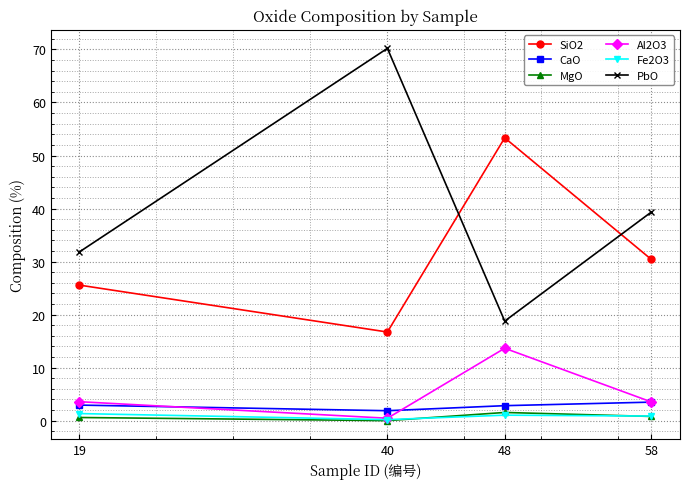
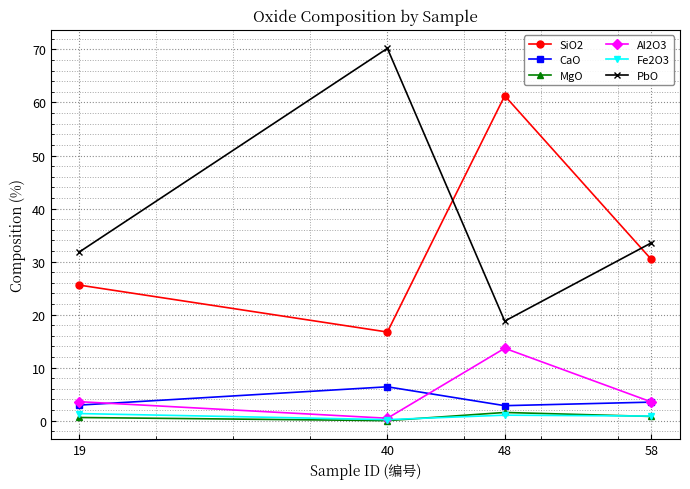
  {
    "SiO2": {
      "19": 26,
      "40": 17,
-     "48": 53,
+     "48": 61,
      "58": 30
    },
    "CaO": {
      "19": 3,
-     "40": 2,
+     "40": 6,
      "48": 3
    },
    "MgO": {
      "19": 1,
      "48": 2
    },
    "Al2O3": {
      "19": 4,
      "48": 14
    },
    "Fe2O3": {
      "19": 1,
      "48": 1
    },
    "PbO": {
      "19": 32,
      "40": 70,
      "48": 19,
-     "58": 39
+     "58": 34
    }
  }
